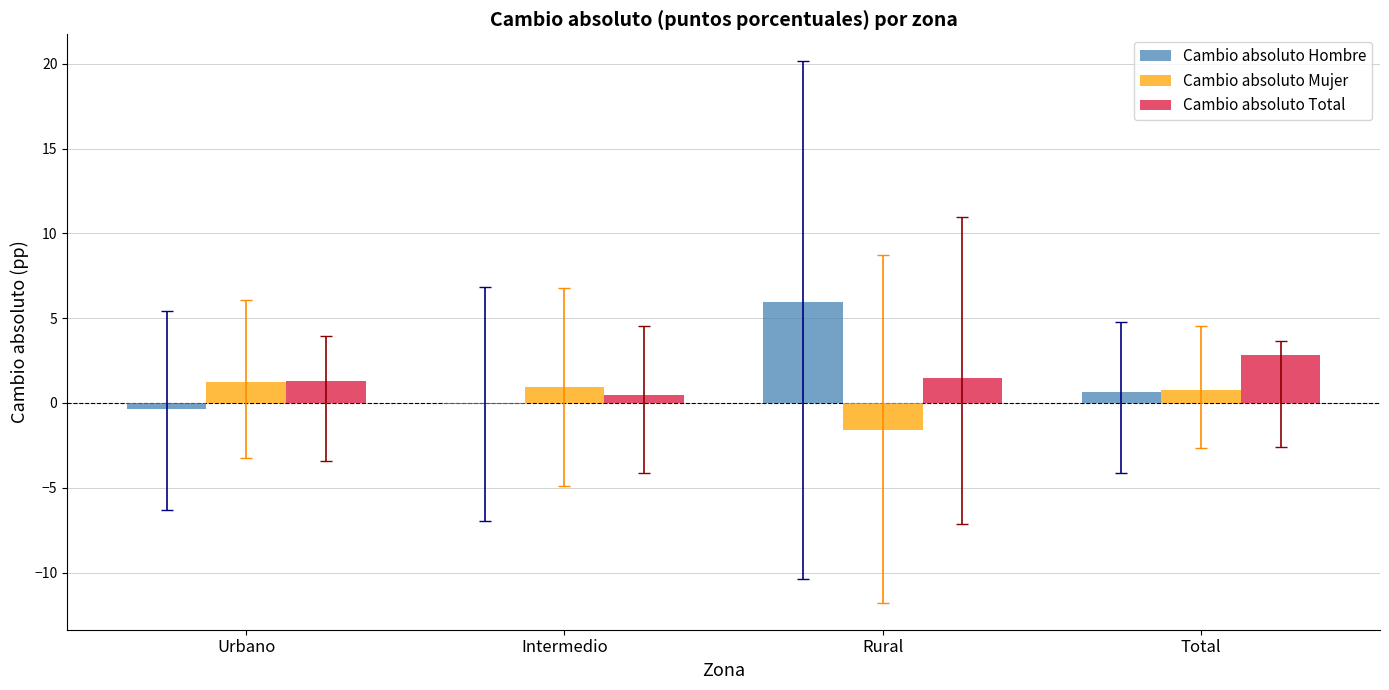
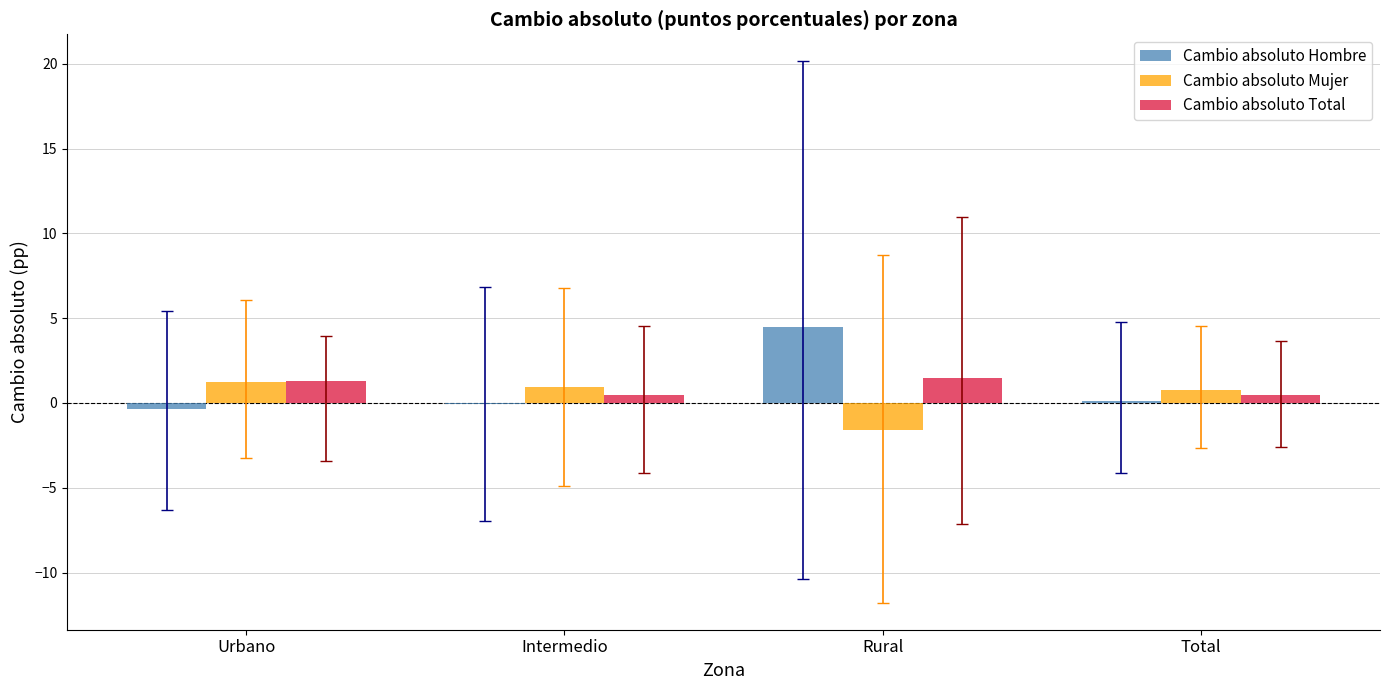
  {
    "Cambio absoluto Hombre": {
      "Urbano": -0.3,
-     "Rural": 5.9,
-     "Total": 0.6
+     "Rural": 4.5,
+     "Total": 0.1
    },
    "Cambio absoluto Total": {
      "Urbano": 1.3,
      "Intermedio": 0.4,
      "Rural": 1.5,
-     "Total": 2.8
+     "Total": 0.5
    }
  }
